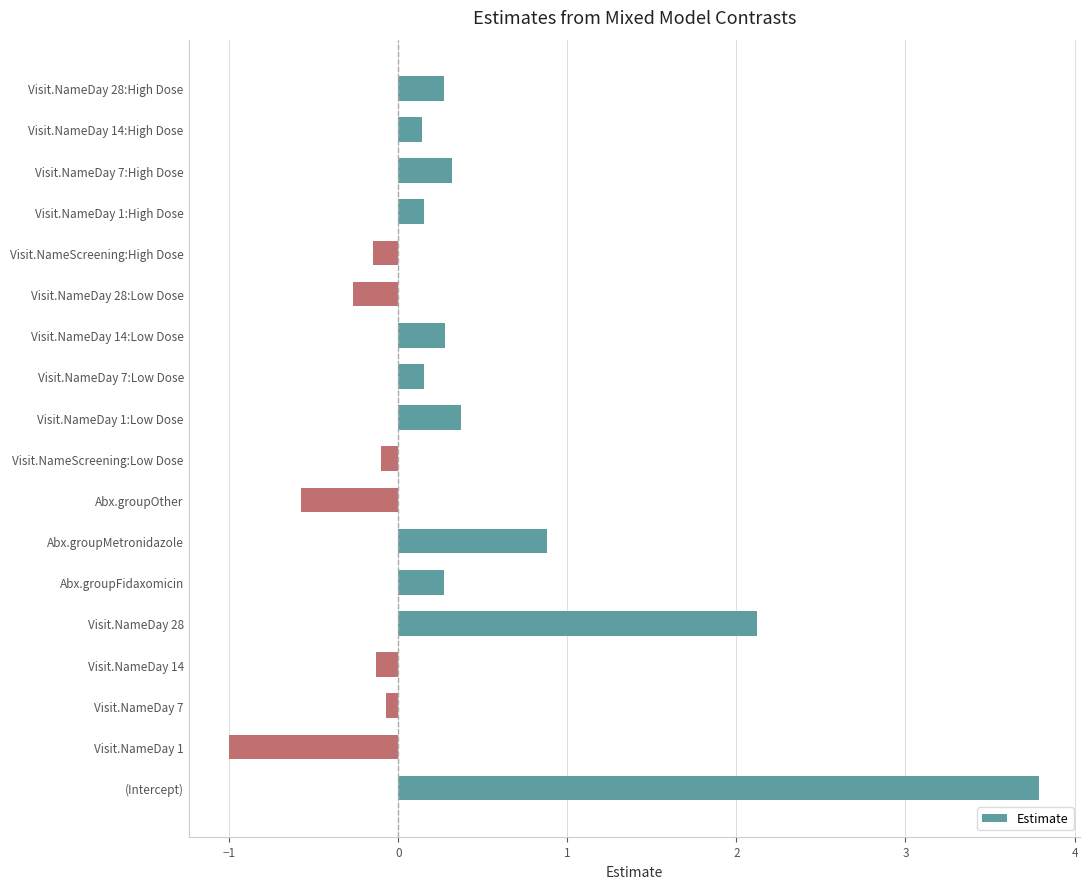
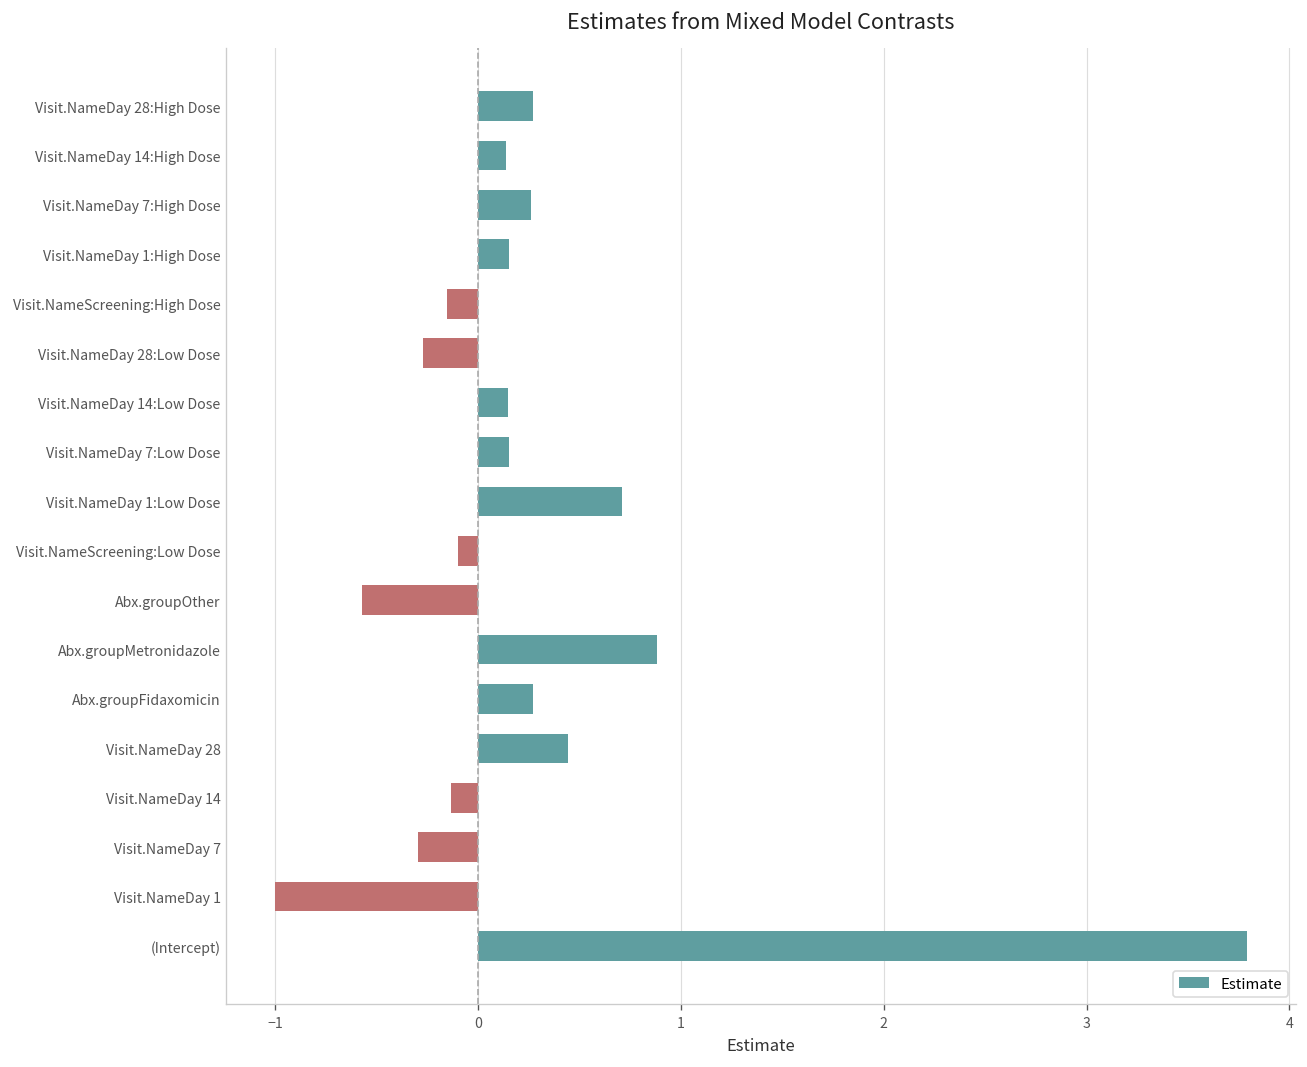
  {
    "Visit.NameDay 28:High Dose": 0.27,
    "Visit.NameDay 14:High Dose": 0.14,
-   "Visit.NameDay 7:High Dose": 0.32,
+   "Visit.NameDay 7:High Dose": 0.26,
    "Visit.NameDay 1:High Dose": 0.15,
    "Visit.NameScreening:High Dose": -0.15,
    "Visit.NameDay 28:Low Dose": -0.27,
-   "Visit.NameDay 14:Low Dose": 0.28,
+   "Visit.NameDay 14:Low Dose": 0.15,
    "Visit.NameDay 7:Low Dose": 0.15,
-   "Visit.NameDay 1:Low Dose": 0.37,
+   "Visit.NameDay 1:Low Dose": 0.71,
    "Visit.NameScreening:Low Dose": -0.10,
    "Abx.groupOther": -0.57,
    "Abx.groupMetronidazole": 0.88,
    "Abx.groupFidaxomicin": 0.27,
-   "Visit.NameDay 28": 2.12,
+   "Visit.NameDay 28": 0.44,
    "Visit.NameDay 14": -0.14,
-   "Visit.NameDay 7": -0.07,
+   "Visit.NameDay 7": -0.29,
    "Visit.NameDay 1": -1.00,
    "(Intercept)": 3.79
  }
